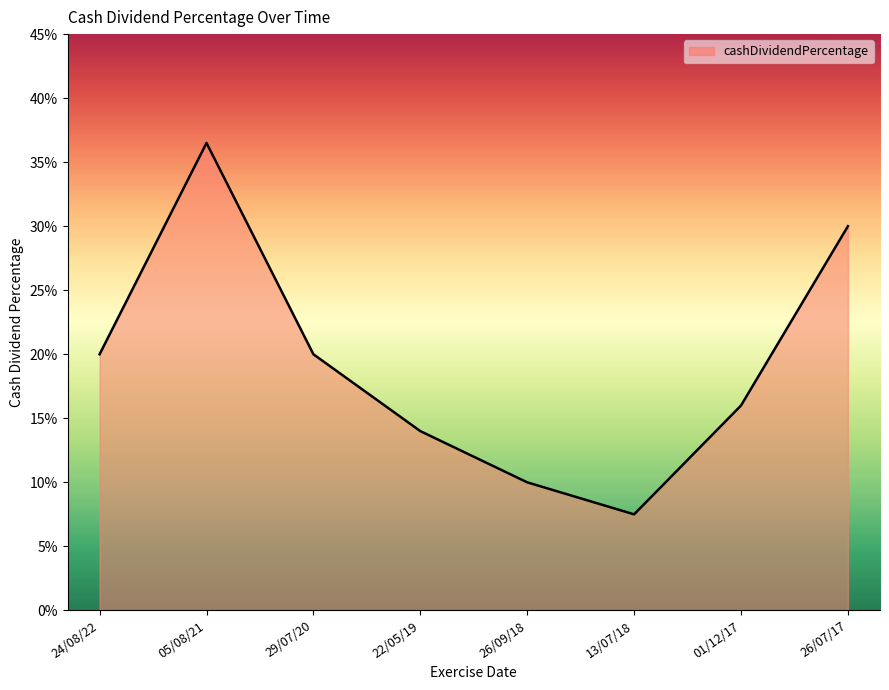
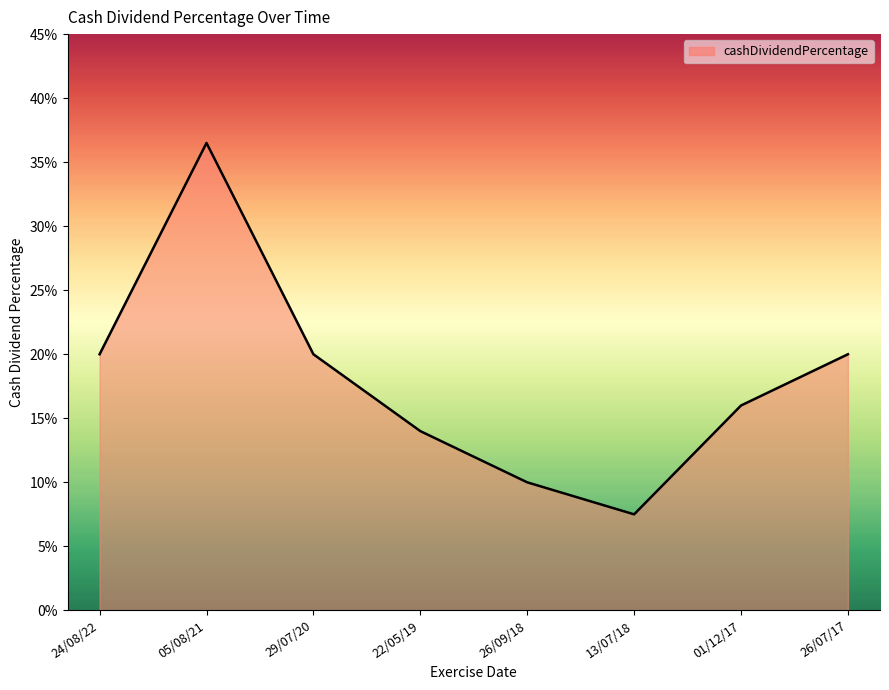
  {
    "24/08/22": "20.0%",
    "05/08/21": "36.5%",
    "29/07/20": "20.0%",
    "22/05/19": "14.0%",
    "26/09/18": "10.0%",
    "13/07/18": "7.5%",
    "01/12/17": "16.0%",
-   "26/07/17": "30.0%"
+   "26/07/17": "20.0%"
  }
